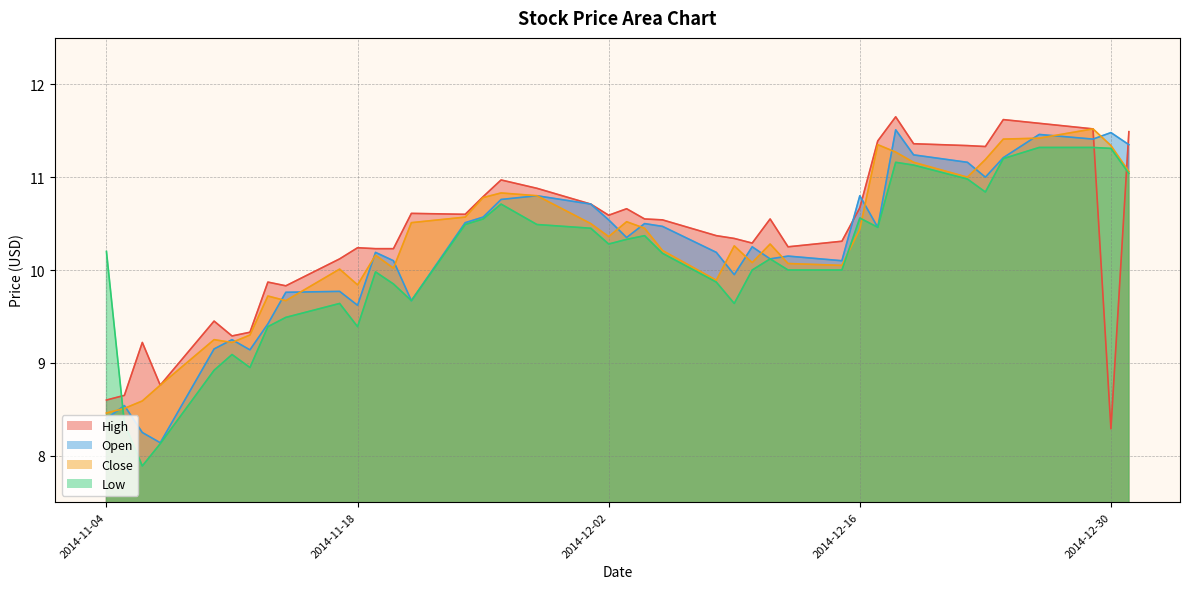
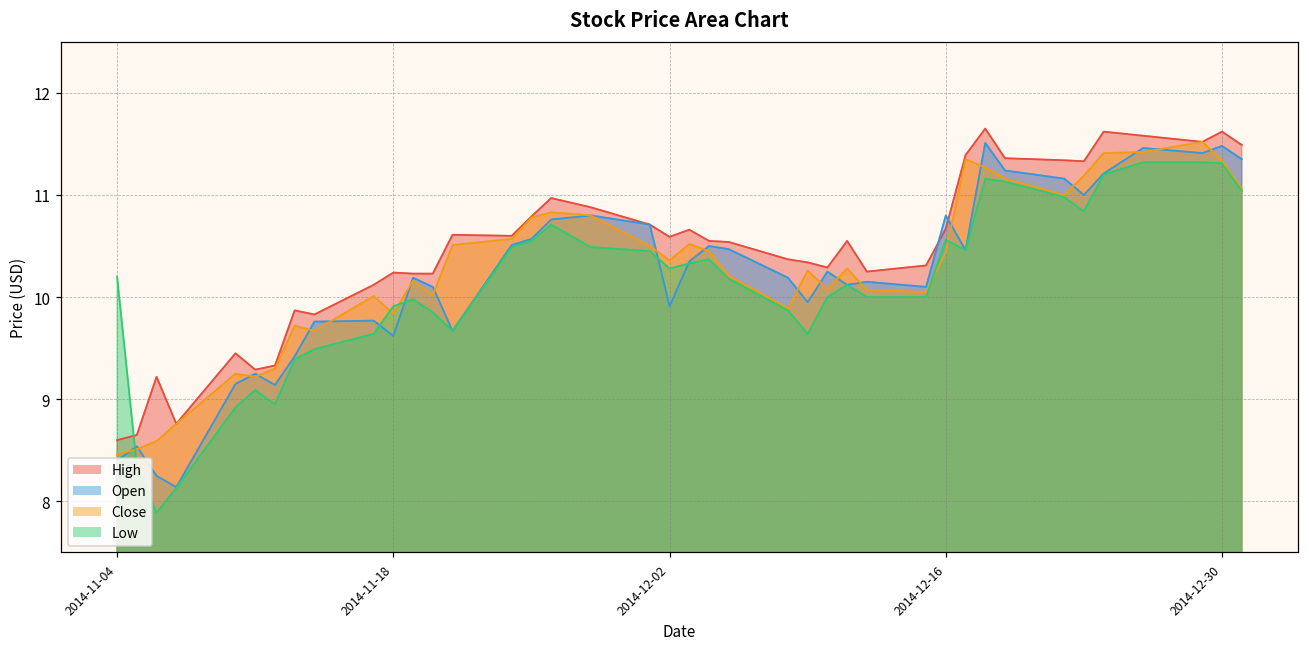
  {
    "High": {
      "2014-11-04": 8.6,
      "2014-11-18": 10.2,
      "2014-12-02": 10.6,
      "2014-12-16": 10.7,
-     "2014-12-30": 8.3
+     "2014-12-30": 11.6
    },
    "Open": {
      "2014-11-18": 9.6,
-     "2014-12-02": 10.5,
+     "2014-12-02": 9.9,
      "2014-12-16": 10.8,
      "2014-12-30": 11.5
    },
    "Close": {
      "2014-11-04": 8.5,
      "2014-11-18": 9.8,
      "2014-12-02": 10.4,
      "2014-12-16": 10.4,
      "2014-12-30": 11.3
    },
    "Low": {
      "2014-11-04": 10.2,
-     "2014-11-18": 9.4,
+     "2014-11-18": 9.9,
      "2014-12-02": 10.3,
      "2014-12-16": 10.6,
      "2014-12-30": 11.3
    }
  }
